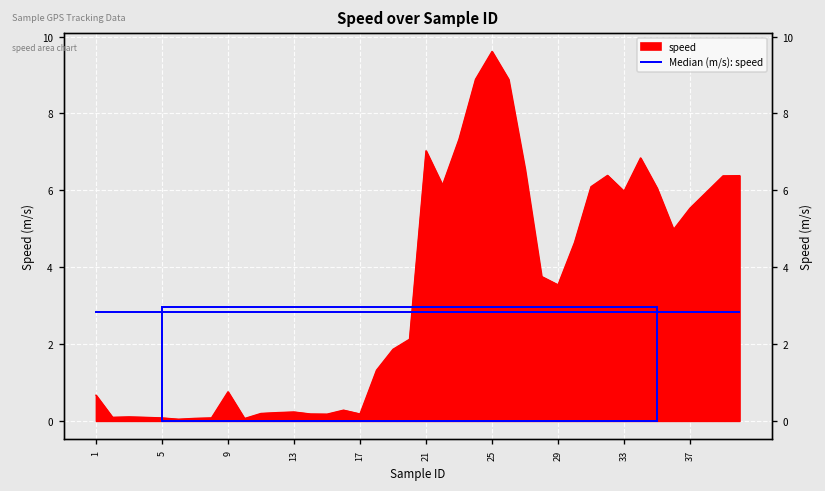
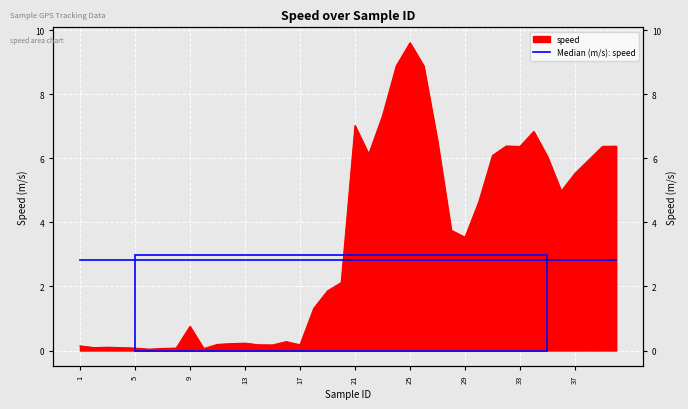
  {
    "speed": {
-     "1": 0.7,
+     "1": 0.1,
      "5": 0.1,
      "9": 0.8,
      "13": 0.2,
      "17": 0.2,
      "21": 7.0,
      "25": 9.6,
      "29": 3.5,
-     "33": 6.0,
+     "33": 6.4,
      "37": 5.5
    },
    "Median (m/s): speed": {
      "1": 2.8,
      "5": 2.8,
      "9": 2.8,
      "13": 2.8,
      "17": 2.8,
      "21": 2.8,
      "25": 2.8,
      "29": 2.8,
      "33": 2.8,
      "37": 2.8
    }
  }
